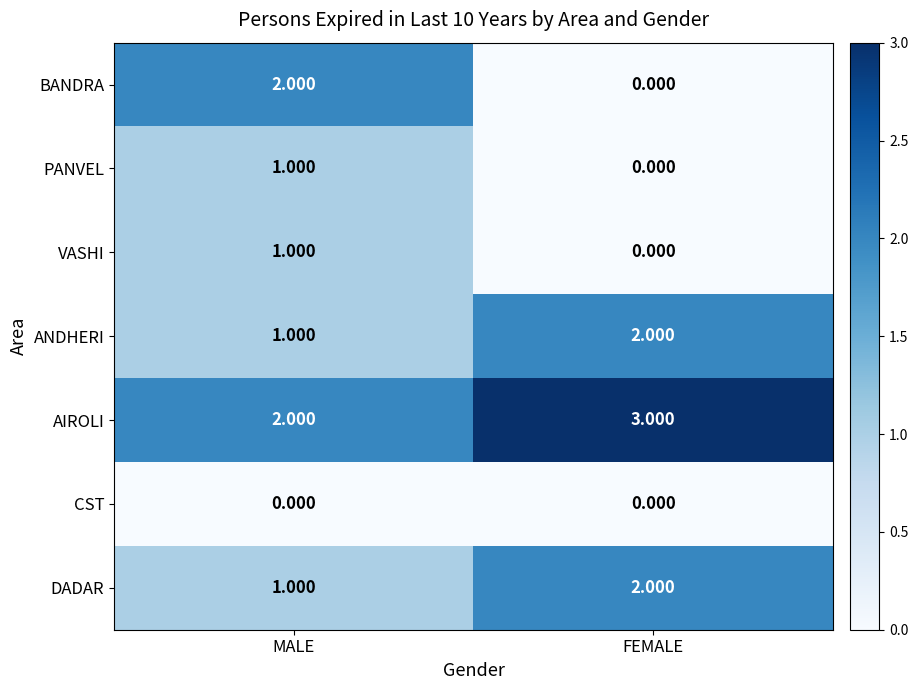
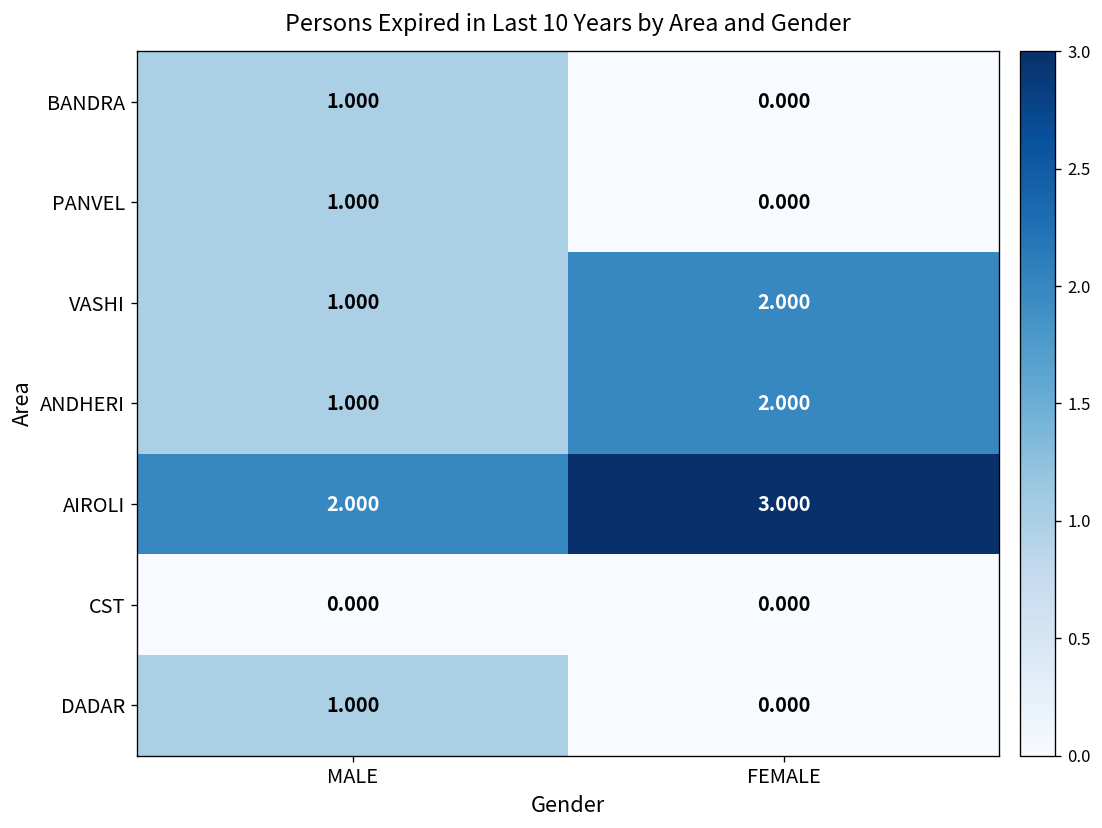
  {
    "BANDRA": {
-     "MALE": 2.000,
+     "MALE": 1.000,
      "FEMALE": 0.000
    },
    "PANVEL": {
      "MALE": 1.000,
      "FEMALE": 0.000
    },
    "VASHI": {
      "MALE": 1.000,
-     "FEMALE": 0.000
+     "FEMALE": 2.000
    },
    "ANDHERI": {
      "MALE": 1.000,
      "FEMALE": 2.000
    },
    "AIROLI": {
      "MALE": 2.000,
      "FEMALE": 3.000
    },
    "CST": {
      "MALE": 0.000,
      "FEMALE": 0.000
    },
    "DADAR": {
      "MALE": 1.000,
-     "FEMALE": 2.000
+     "FEMALE": 0.000
    }
  }
